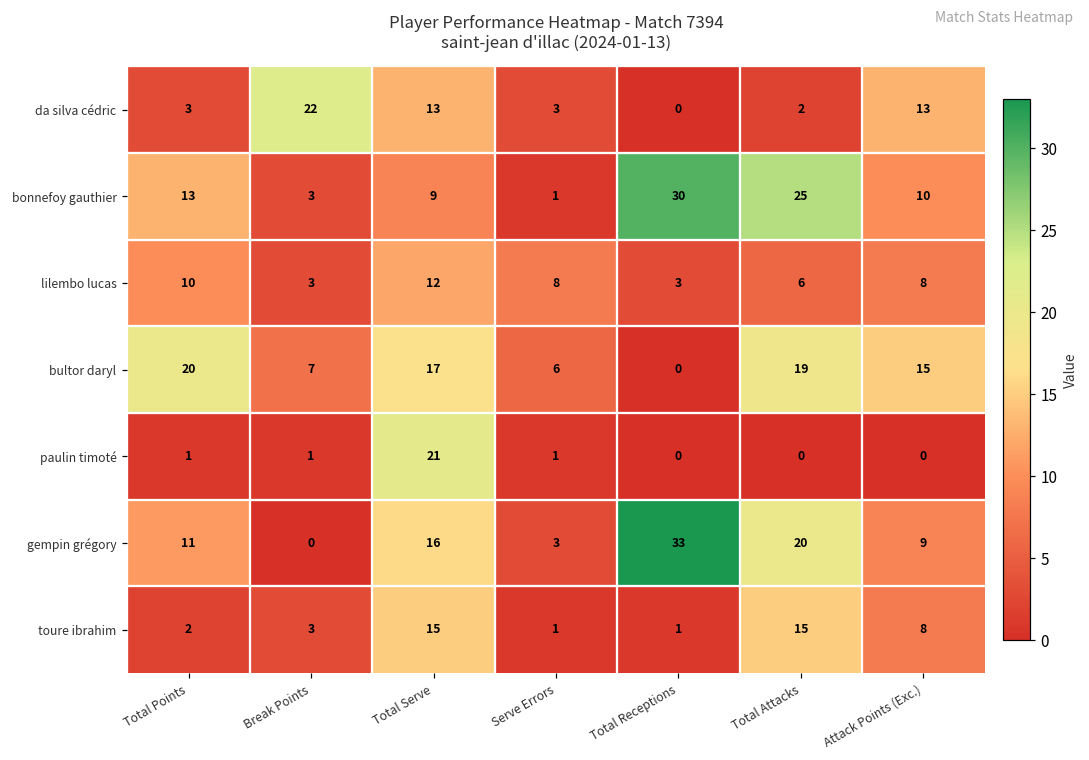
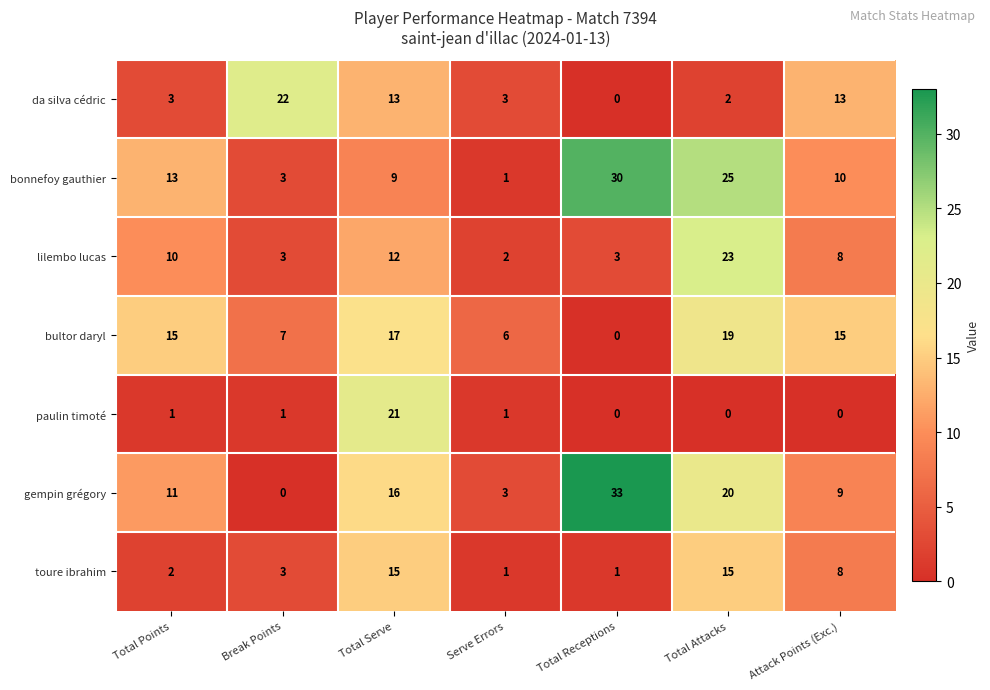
  {
    "da silva cédric": {
      "Total Points": 3,
      "Break Points": 22,
      "Total Serve": 13,
      "Serve Errors": 3,
      "Total Receptions": 0,
      "Total Attacks": 2,
      "Attack Points (Exc.)": 13
    },
    "bonnefoy gauthier": {
      "Total Points": 13,
      "Break Points": 3,
      "Total Serve": 9,
      "Serve Errors": 1,
      "Total Receptions": 30,
      "Total Attacks": 25,
      "Attack Points (Exc.)": 10
    },
    "lilembo lucas": {
      "Total Points": 10,
      "Break Points": 3,
      "Total Serve": 12,
-     "Serve Errors": 8,
+     "Serve Errors": 2,
      "Total Receptions": 3,
-     "Total Attacks": 6,
+     "Total Attacks": 23,
      "Attack Points (Exc.)": 8
    },
    "bultor daryl": {
-     "Total Points": 20,
+     "Total Points": 15,
      "Break Points": 7,
      "Total Serve": 17,
      "Serve Errors": 6,
      "Total Receptions": 0,
      "Total Attacks": 19,
      "Attack Points (Exc.)": 15
    },
    "paulin timoté": {
      "Total Points": 1,
      "Break Points": 1,
      "Total Serve": 21,
      "Serve Errors": 1,
      "Total Receptions": 0,
      "Total Attacks": 0,
      "Attack Points (Exc.)": 0
    },
    "gempin grégory": {
      "Total Points": 11,
      "Break Points": 0,
      "Total Serve": 16,
      "Serve Errors": 3,
      "Total Receptions": 33,
      "Total Attacks": 20,
      "Attack Points (Exc.)": 9
    },
    "toure ibrahim": {
      "Total Points": 2,
      "Break Points": 3,
      "Total Serve": 15,
      "Serve Errors": 1,
      "Total Receptions": 1,
      "Total Attacks": 15,
      "Attack Points (Exc.)": 8
    }
  }
